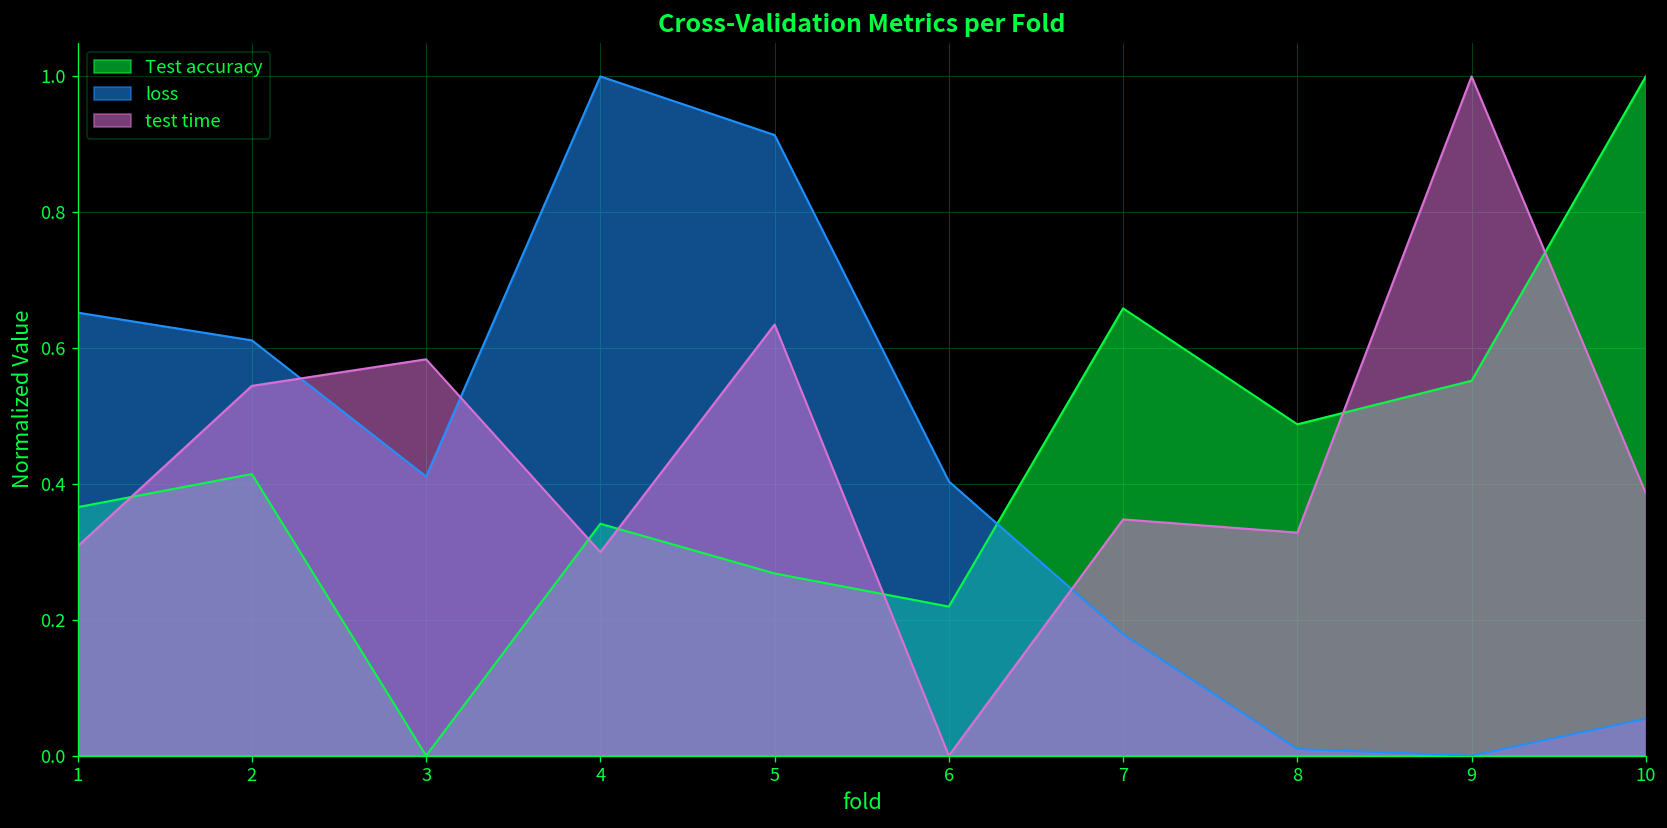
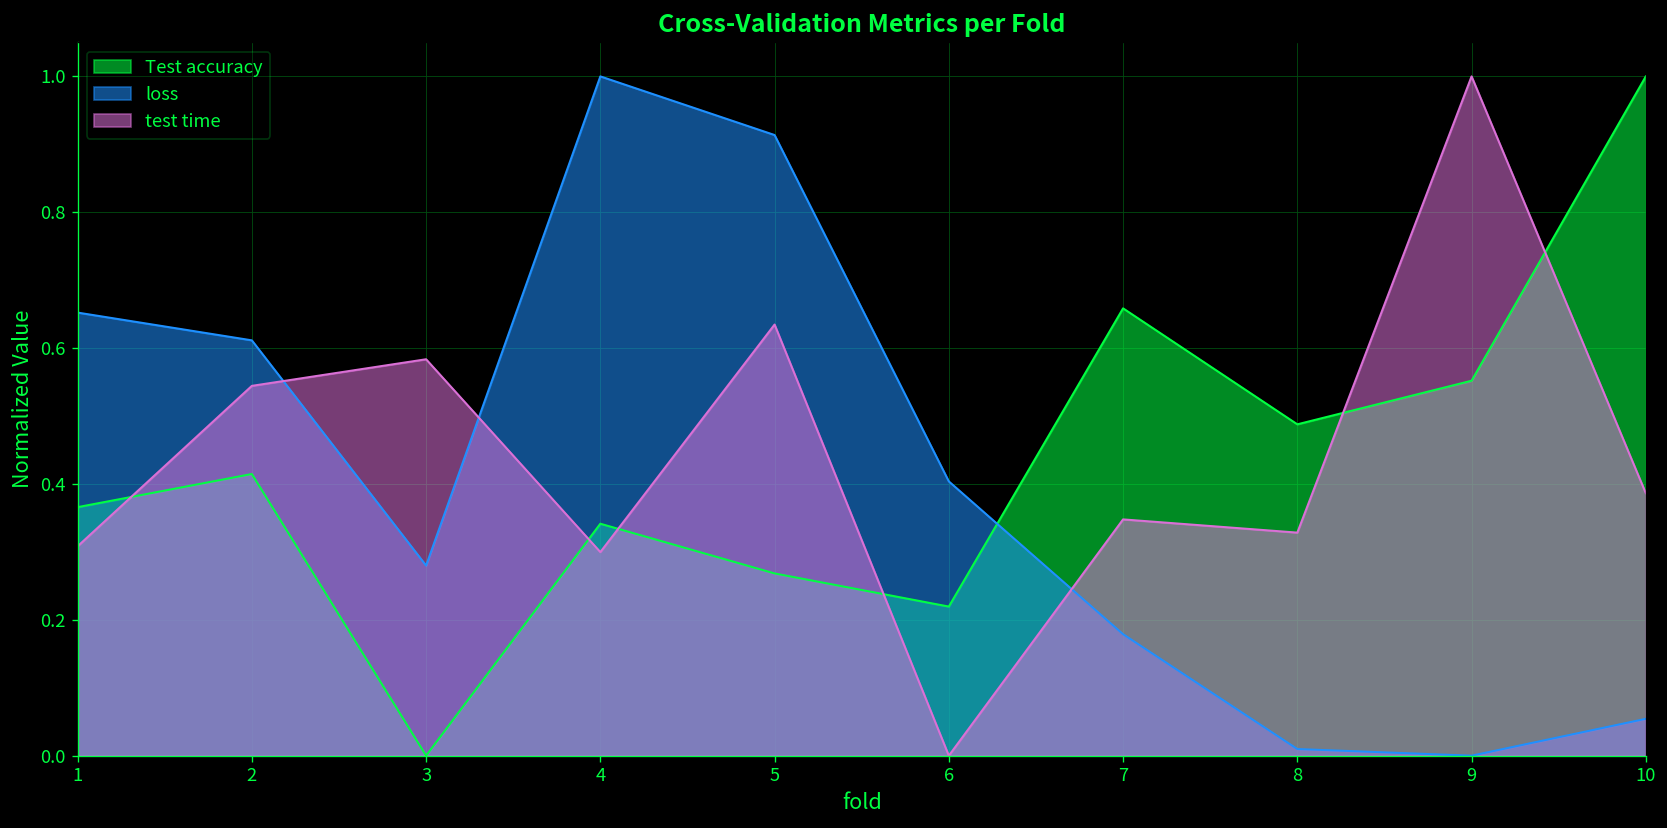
  {
    "Test accuracy": {
      "1": 0.37,
      "2": 0.41,
      "3": 0.00,
      "4": 0.34,
      "5": 0.27,
      "6": 0.22,
      "7": 0.66,
      "8": 0.49,
      "9": 0.55,
      "10": 1.00
    },
    "loss": {
      "1": 0.65,
      "2": 0.61,
-     "3": 0.41,
+     "3": 0.28,
      "4": 1.00,
      "5": 0.91,
      "6": 0.40,
      "7": 0.18,
      "8": 0.01,
      "9": 0.00,
      "10": 0.05
    },
    "test time": {
      "1": 0.31,
      "2": 0.54,
      "3": 0.58,
      "4": 0.30,
      "5": 0.63,
      "6": 0.00,
      "7": 0.35,
      "8": 0.33,
      "9": 1.00,
      "10": 0.39
    }
  }
